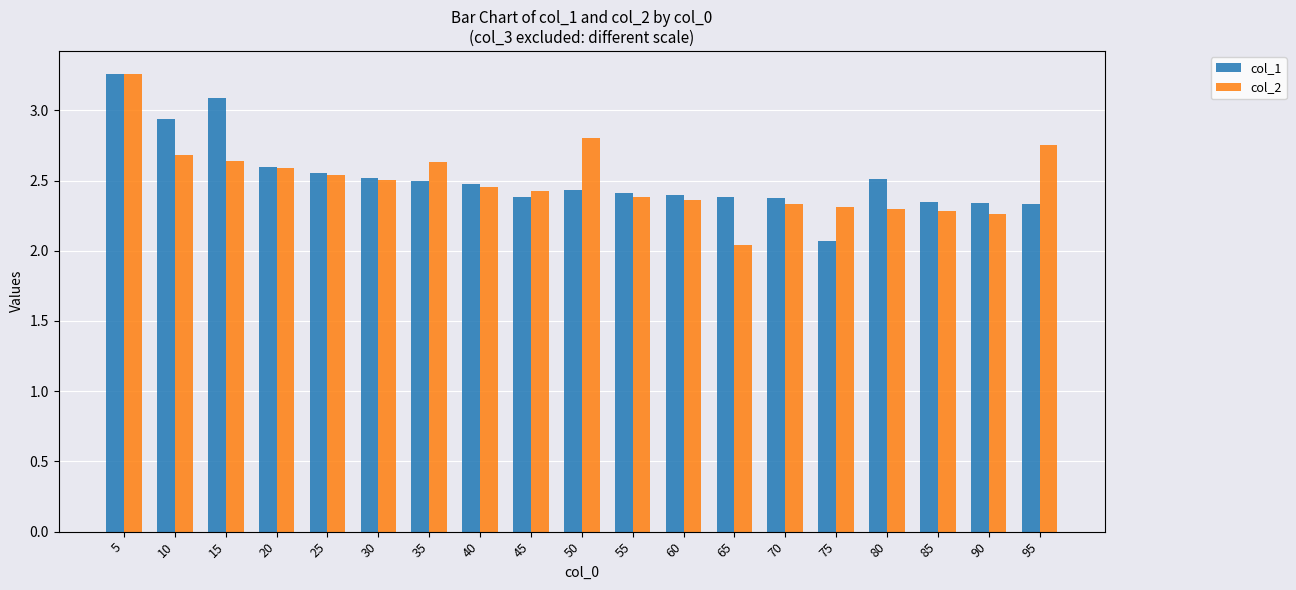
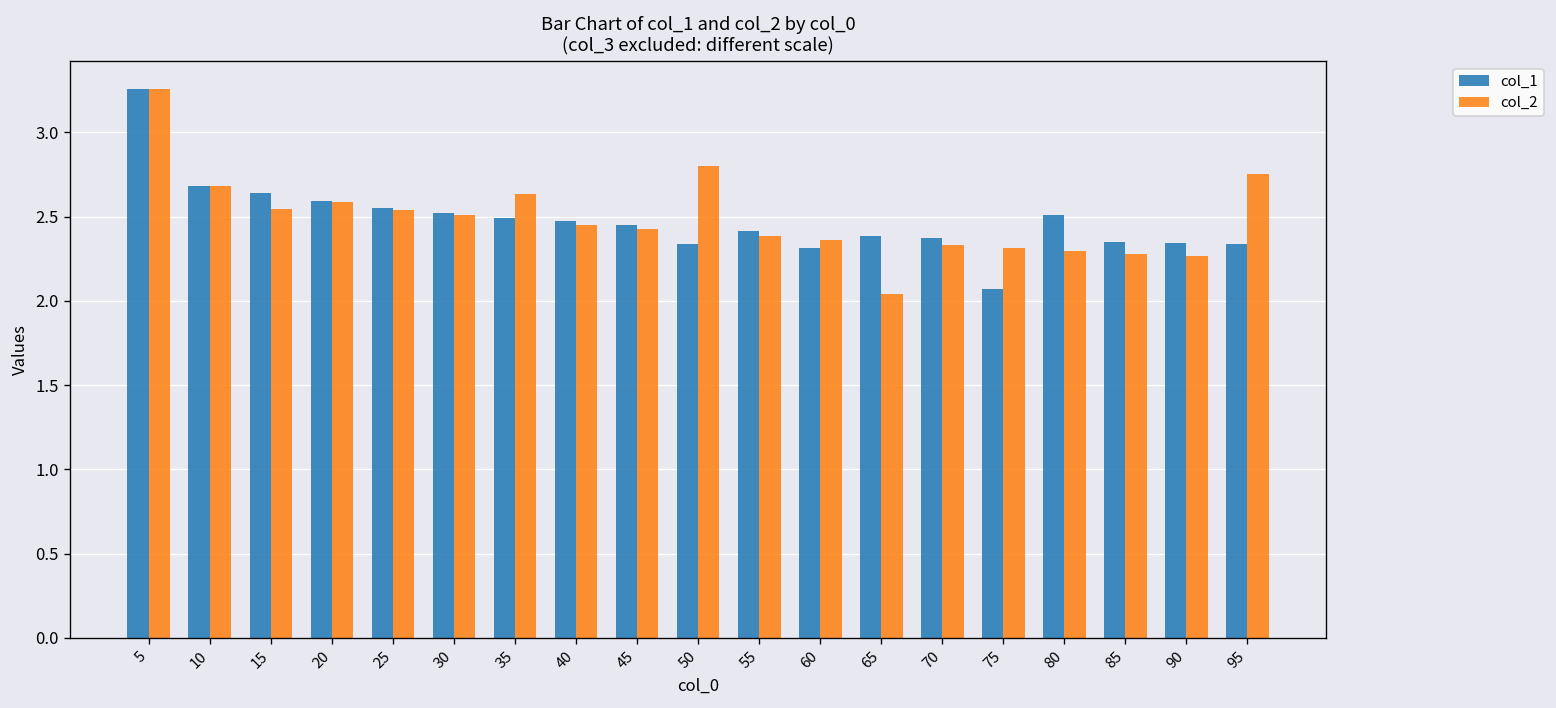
  {
    "col_1": {
      "5": 3.26,
-     "10": 2.94,
-     "15": 3.09,
+     "10": 2.68,
+     "15": 2.64,
      "20": 2.59,
      "25": 2.55,
      "30": 2.52,
      "35": 2.49,
      "40": 2.47,
-     "45": 2.38,
-     "50": 2.43,
+     "45": 2.45,
+     "50": 2.34,
      "55": 2.41,
-     "60": 2.40,
+     "60": 2.32,
      "65": 2.38,
      "70": 2.37,
      "75": 2.07,
      "80": 2.51,
      "85": 2.35,
      "90": 2.34,
      "95": 2.34
    },
    "col_2": {
      "5": 3.26,
      "10": 2.68,
-     "15": 2.64,
+     "15": 2.55,
      "20": 2.59,
      "25": 2.54,
      "30": 2.51,
      "35": 2.63,
      "40": 2.45,
      "45": 2.43,
      "50": 2.80,
      "55": 2.38,
      "60": 2.36,
      "65": 2.04,
      "70": 2.33,
      "75": 2.31,
      "80": 2.30,
      "85": 2.28,
      "90": 2.26,
      "95": 2.75
    }
  }
